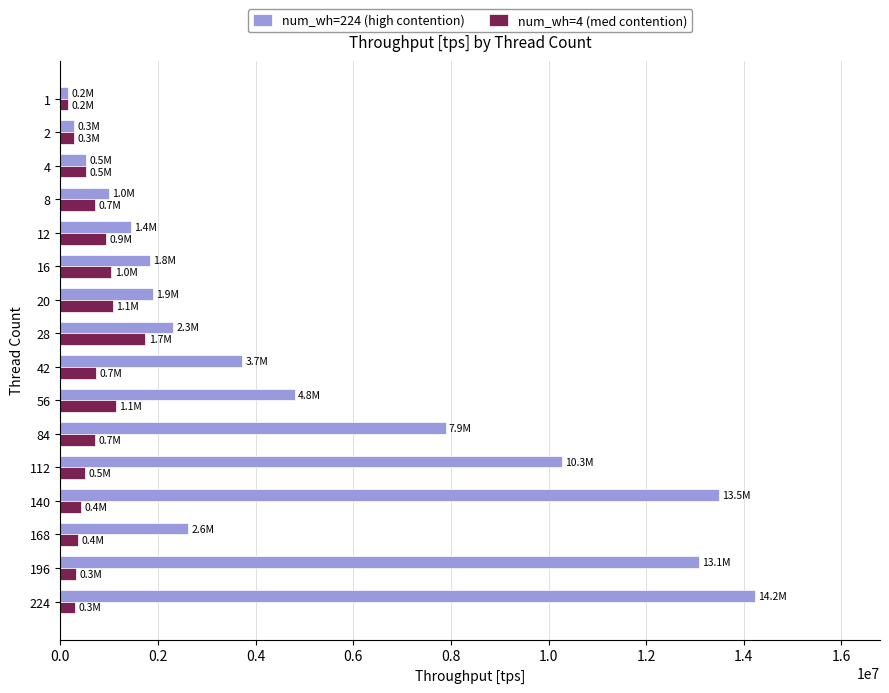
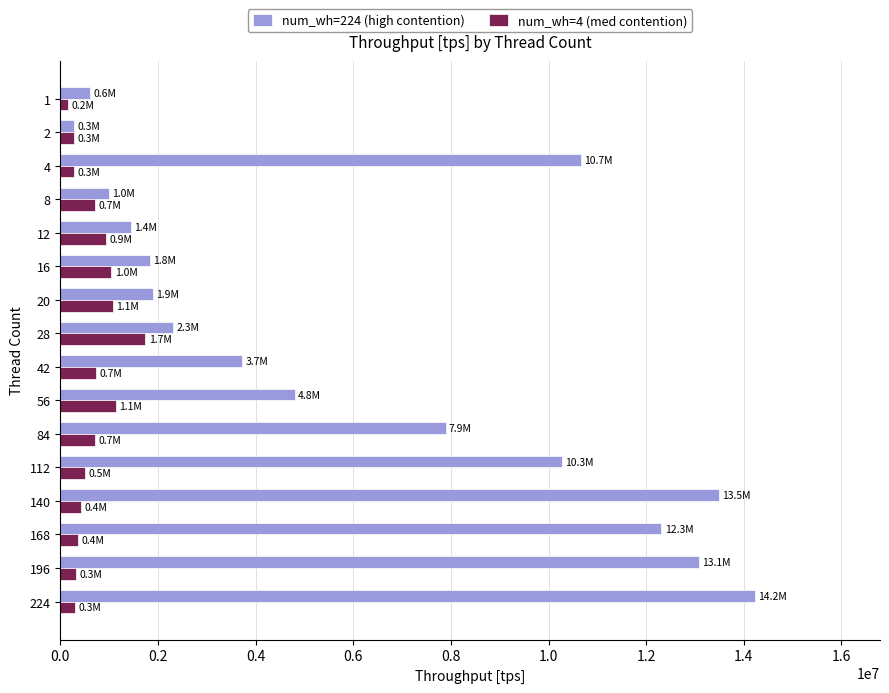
  {
    "num_wh=224 (high contention)": {
-     "1": "0.2M",
+     "1": "0.6M",
      "2": "0.3M",
-     "4": "0.5M",
+     "4": "10.7M",
      "8": "1.0M",
      "12": "1.4M",
      "16": "1.8M",
      "20": "1.9M",
      "28": "2.3M",
      "42": "3.7M",
      "56": "4.8M",
      "84": "7.9M",
      "112": "10.3M",
      "140": "13.5M",
-     "168": "2.6M",
+     "168": "12.3M",
      "196": "13.1M",
      "224": "14.2M"
    },
    "num_wh=4 (med contention)": {
      "1": "0.2M",
      "2": "0.3M",
-     "4": "0.5M",
+     "4": "0.3M",
      "8": "0.7M",
      "12": "0.9M",
      "16": "1.0M",
      "20": "1.1M",
      "28": "1.7M",
      "42": "0.7M",
      "56": "1.1M",
      "84": "0.7M",
      "112": "0.5M",
      "140": "0.4M",
      "168": "0.4M",
      "196": "0.3M",
      "224": "0.3M"
    }
  }
